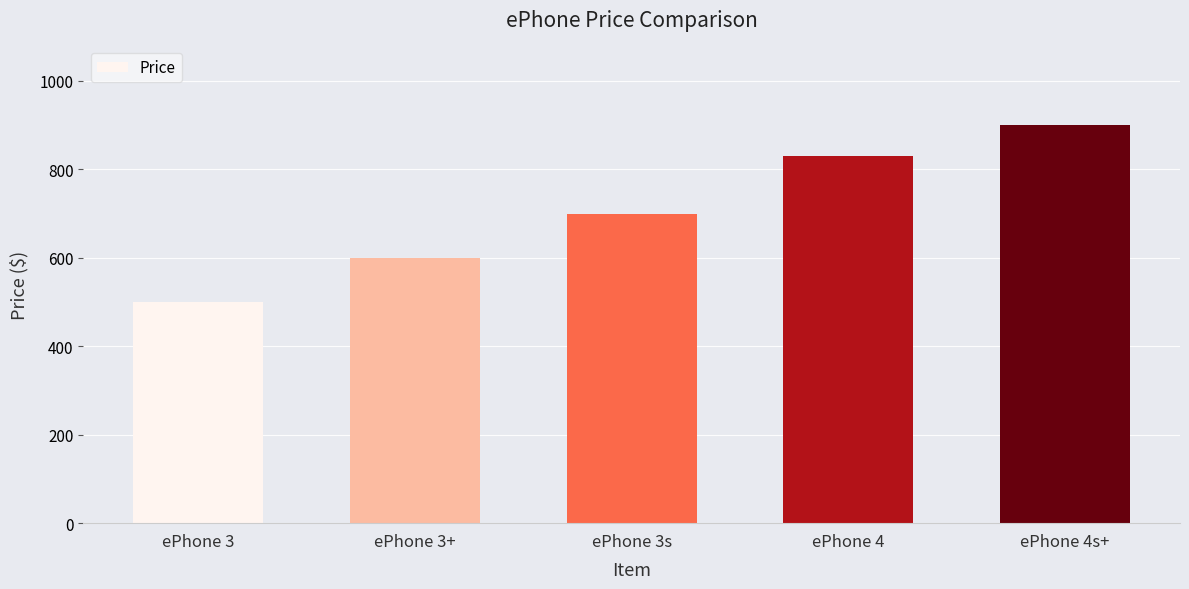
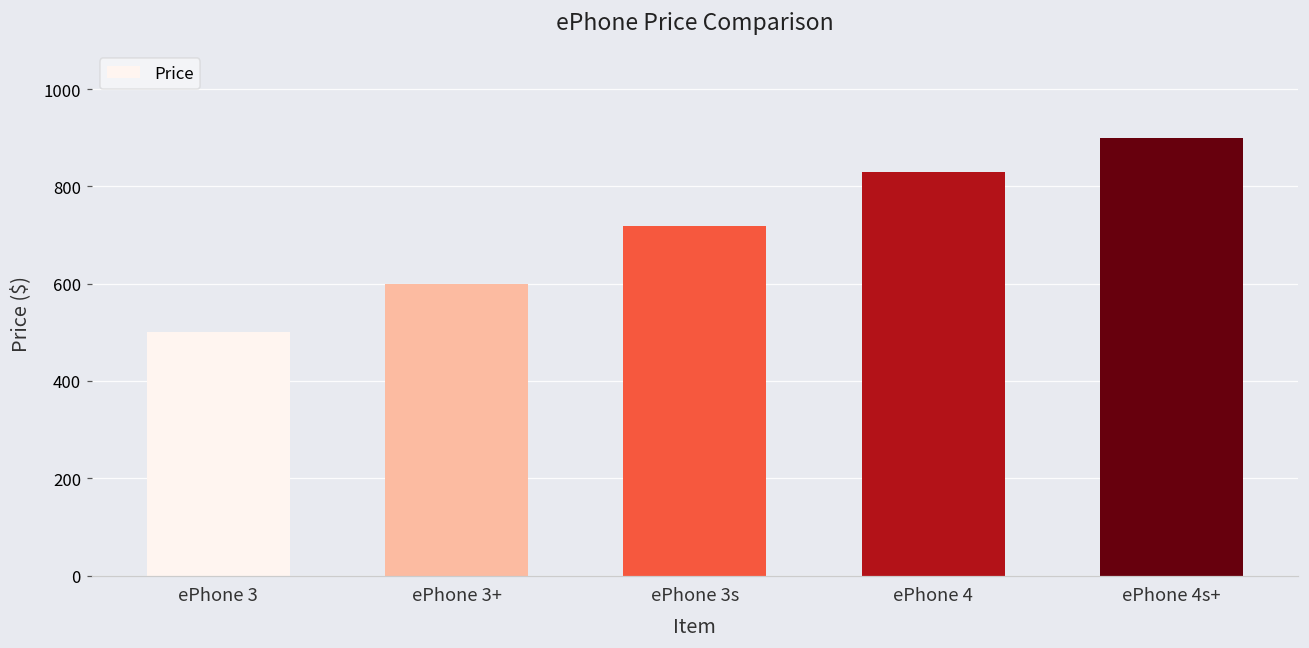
  {
    "ePhone 3": 500,
    "ePhone 3+": 600,
-   "ePhone 3s": 700,
+   "ePhone 3s": 720,
    "ePhone 4": 830,
    "ePhone 4s+": 900
  }
